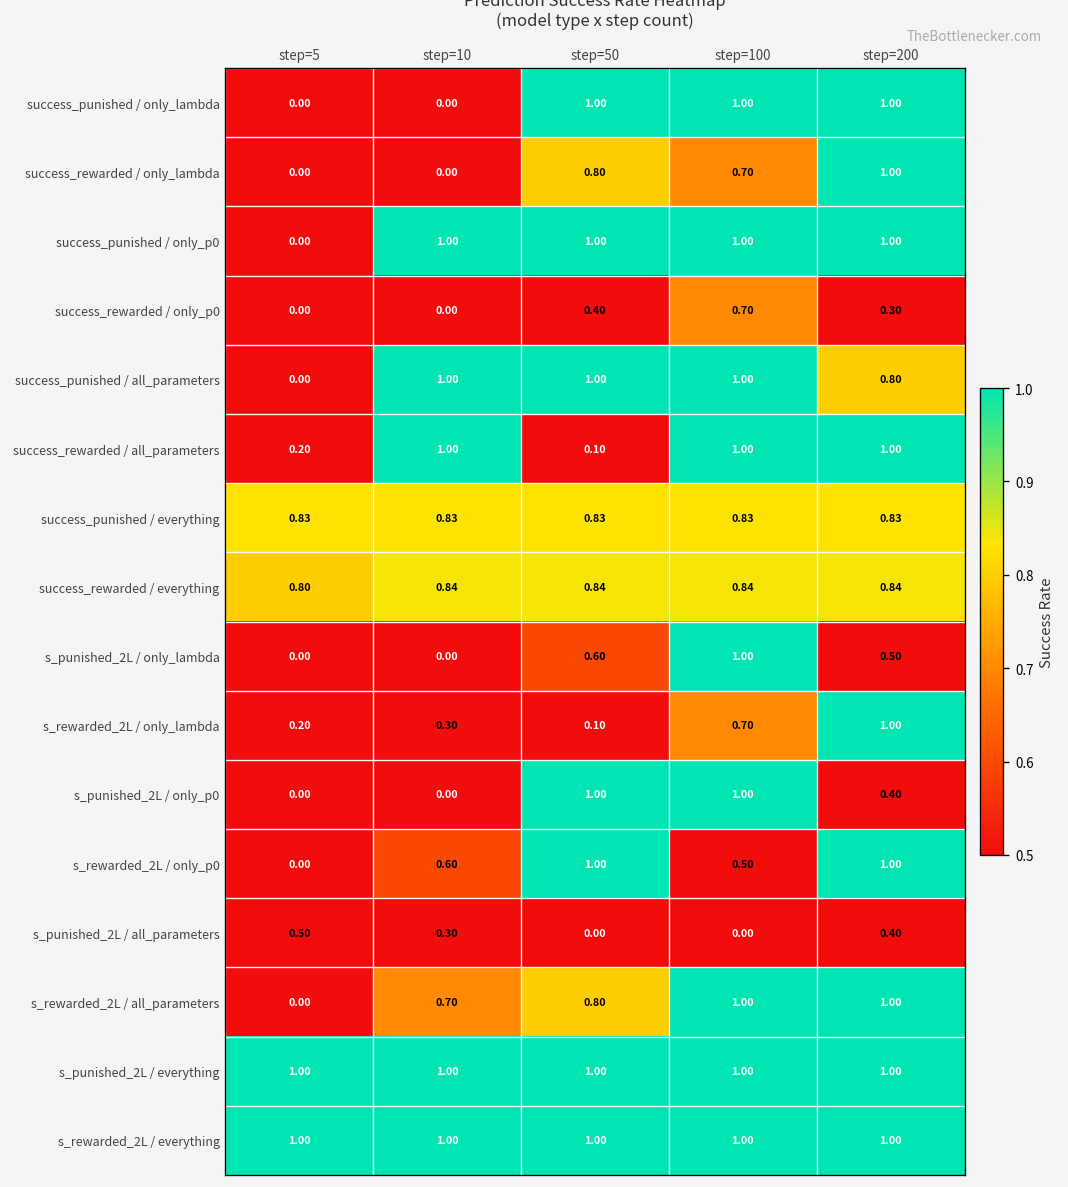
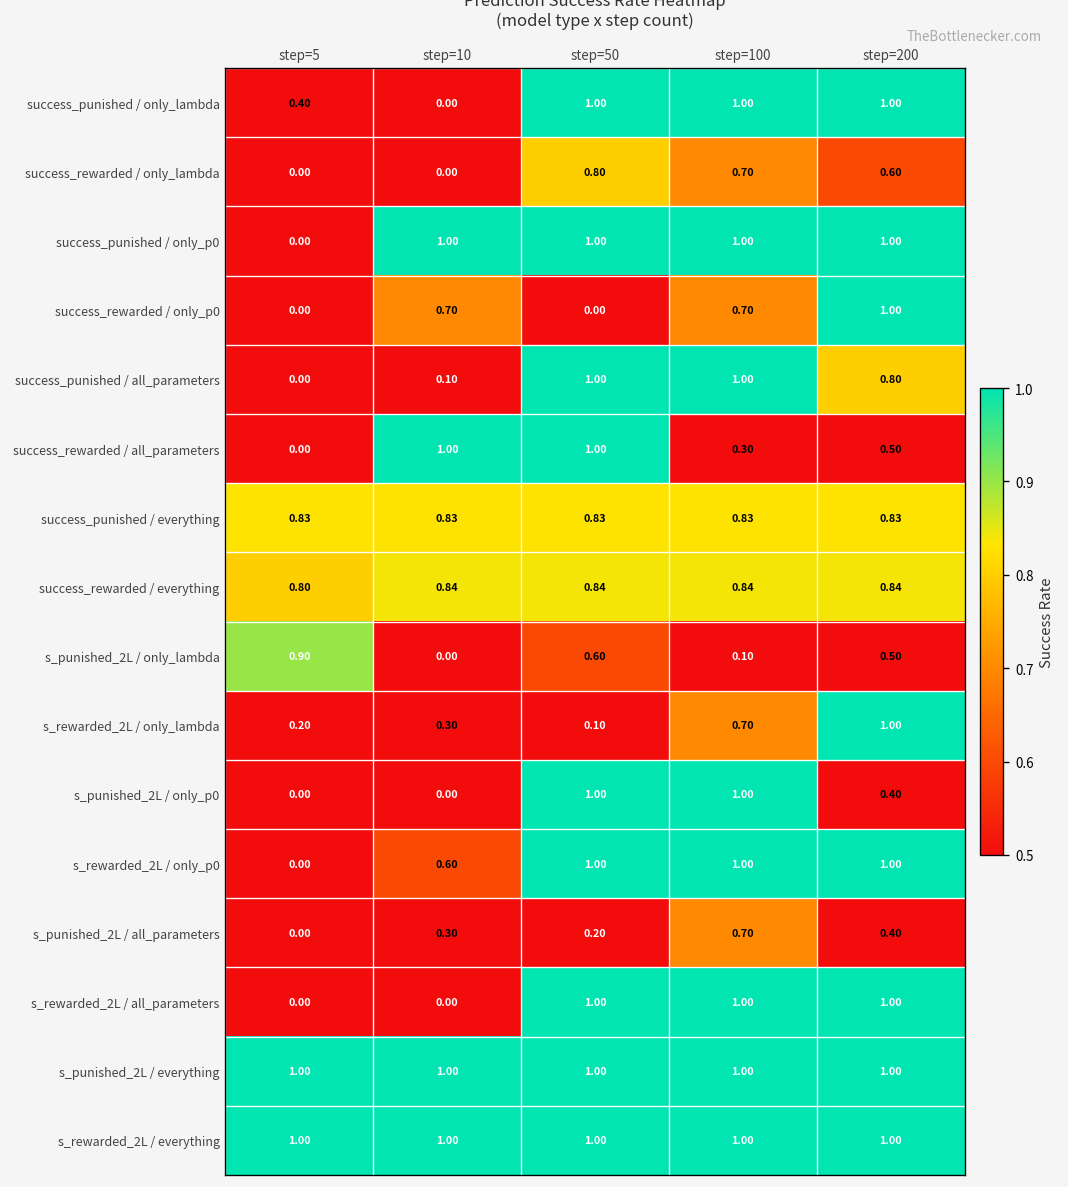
  {
    "success_punished / only_lambda": {
-     "step=5": 0.00,
+     "step=5": 0.40,
      "step=10": 0.00,
      "step=50": 1.00,
      "step=100": 1.00,
      "step=200": 1.00
    },
    "success_rewarded / only_lambda": {
      "step=5": 0.00,
      "step=10": 0.00,
      "step=50": 0.80,
      "step=100": 0.70,
-     "step=200": 1.00
+     "step=200": 0.60
    },
    "success_punished / only_p0": {
      "step=5": 0.00,
      "step=10": 1.00,
      "step=50": 1.00,
      "step=100": 1.00,
      "step=200": 1.00
    },
    "success_rewarded / only_p0": {
      "step=5": 0.00,
-     "step=10": 0.00,
-     "step=50": 0.40,
+     "step=10": 0.70,
+     "step=50": 0.00,
      "step=100": 0.70,
-     "step=200": 0.30
+     "step=200": 1.00
    },
    "success_punished / all_parameters": {
      "step=5": 0.00,
-     "step=10": 1.00,
+     "step=10": 0.10,
      "step=50": 1.00,
      "step=100": 1.00,
      "step=200": 0.80
    },
    "success_rewarded / all_parameters": {
-     "step=5": 0.20,
+     "step=5": 0.00,
      "step=10": 1.00,
-     "step=50": 0.10,
-     "step=100": 1.00,
-     "step=200": 1.00
+     "step=50": 1.00,
+     "step=100": 0.30,
+     "step=200": 0.50
    },
    "success_punished / everything": {
      "step=5": 0.83,
      "step=10": 0.83,
      "step=50": 0.83,
      "step=100": 0.83,
      "step=200": 0.83
    },
    "success_rewarded / everything": {
      "step=5": 0.80,
      "step=10": 0.84,
      "step=50": 0.84,
      "step=100": 0.84,
      "step=200": 0.84
    },
    "s_punished_2L / only_lambda": {
-     "step=5": 0.00,
+     "step=5": 0.90,
      "step=10": 0.00,
      "step=50": 0.60,
-     "step=100": 1.00,
+     "step=100": 0.10,
      "step=200": 0.50
    },
    "s_rewarded_2L / only_lambda": {
      "step=5": 0.20,
      "step=10": 0.30,
      "step=50": 0.10,
      "step=100": 0.70,
      "step=200": 1.00
    },
    "s_punished_2L / only_p0": {
      "step=5": 0.00,
      "step=10": 0.00,
      "step=50": 1.00,
      "step=100": 1.00,
      "step=200": 0.40
    },
    "s_rewarded_2L / only_p0": {
      "step=5": 0.00,
      "step=10": 0.60,
      "step=50": 1.00,
-     "step=100": 0.50,
+     "step=100": 1.00,
      "step=200": 1.00
    },
    "s_punished_2L / all_parameters": {
-     "step=5": 0.50,
+     "step=5": 0.00,
      "step=10": 0.30,
-     "step=50": 0.00,
-     "step=100": 0.00,
+     "step=50": 0.20,
+     "step=100": 0.70,
      "step=200": 0.40
    },
    "s_rewarded_2L / all_parameters": {
      "step=5": 0.00,
-     "step=10": 0.70,
-     "step=50": 0.80,
+     "step=10": 0.00,
+     "step=50": 1.00,
      "step=100": 1.00,
      "step=200": 1.00
    },
    "s_punished_2L / everything": {
      "step=5": 1.00,
      "step=10": 1.00,
      "step=50": 1.00,
      "step=100": 1.00,
      "step=200": 1.00
    },
    "s_rewarded_2L / everything": {
      "step=5": 1.00,
      "step=10": 1.00,
      "step=50": 1.00,
      "step=100": 1.00,
      "step=200": 1.00
    }
  }
